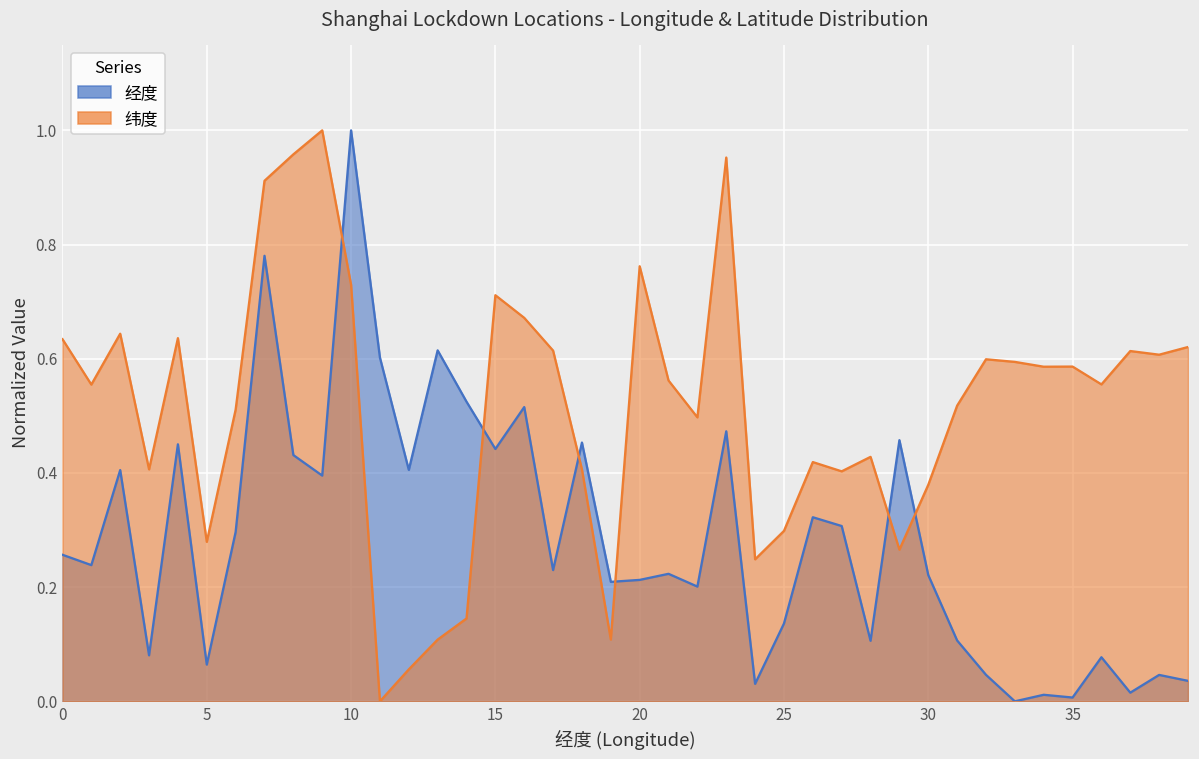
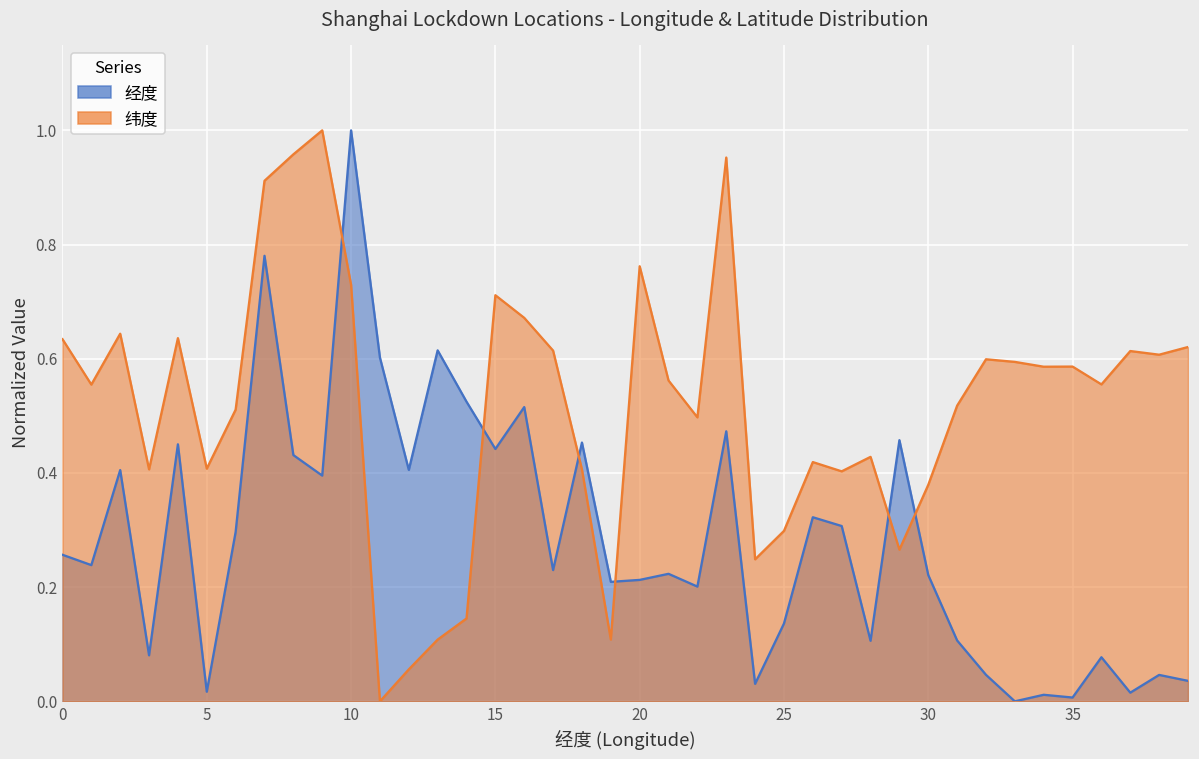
  {
    "经度": {
      "0": 0.26,
-     "5": 0.06,
+     "5": 0.02,
      "10": 1.00,
      "15": 0.44,
      "20": 0.21,
      "25": 0.14,
      "30": 0.22,
      "35": 0.01
    },
    "纬度": {
      "0": 0.63,
-     "5": 0.28,
+     "5": 0.41,
      "10": 0.73,
      "15": 0.71,
      "20": 0.76,
      "25": 0.30,
      "30": 0.38,
      "35": 0.59
    }
  }
